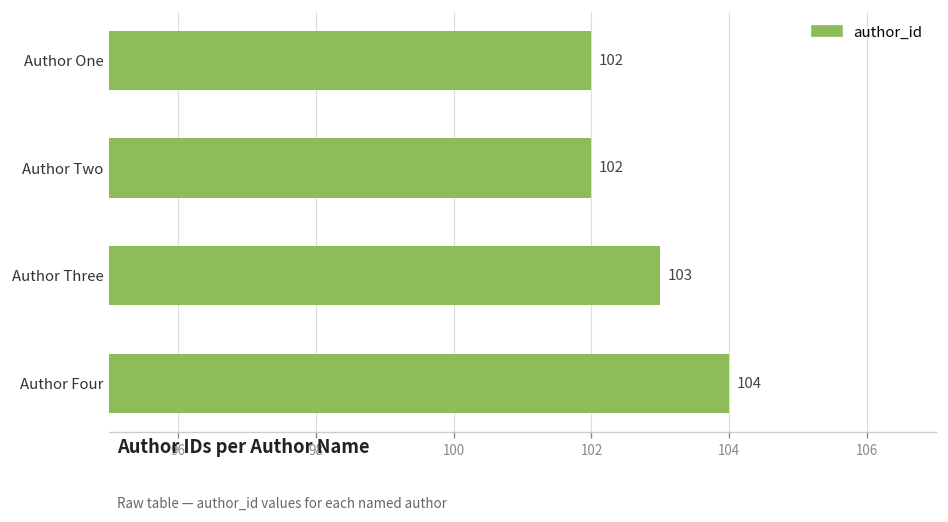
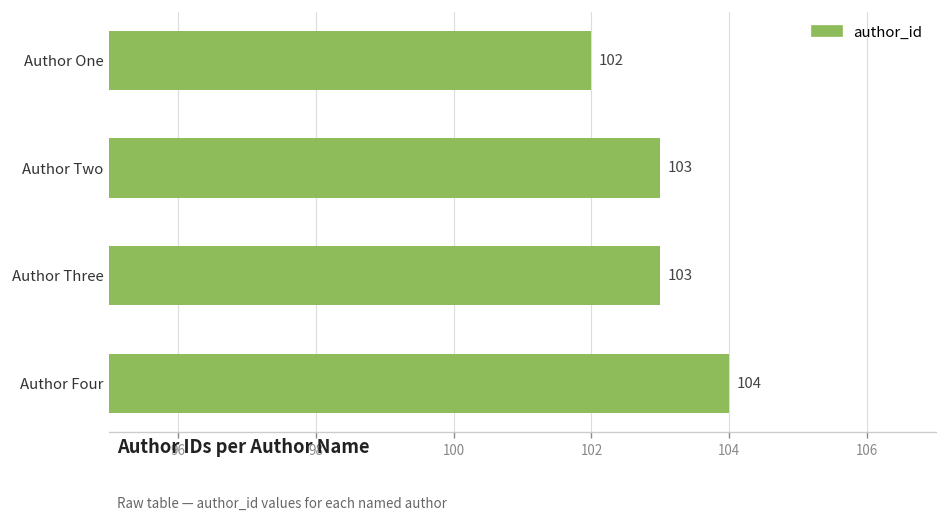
  {
    "Author One": 102,
-   "Author Two": 102,
+   "Author Two": 103,
    "Author Three": 103,
    "Author Four": 104
  }
